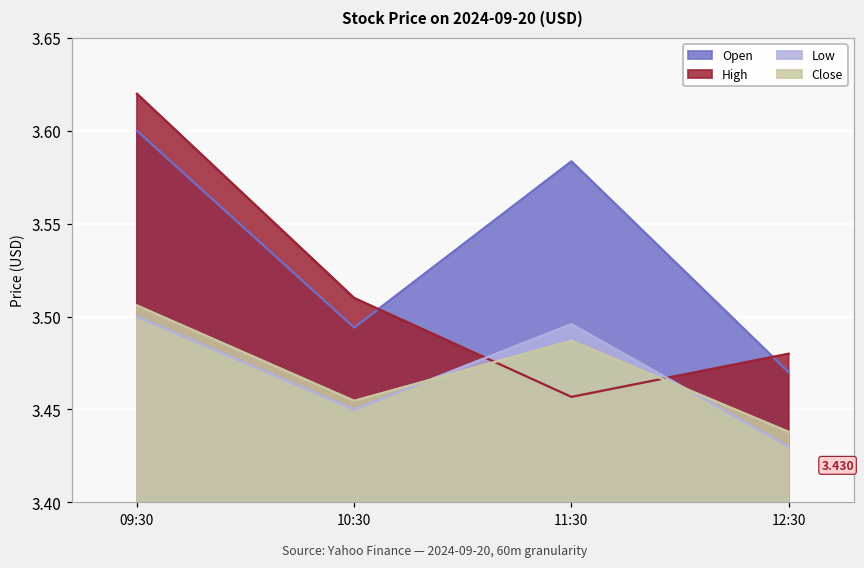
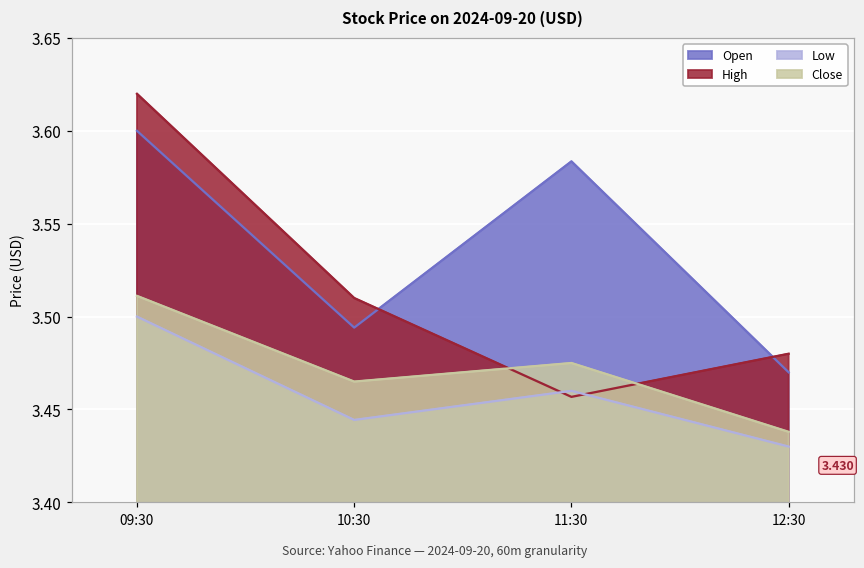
  {
    "Open": {
      "09:30": 3.600,
      "10:30": 3.494,
      "11:30": 3.584,
      "12:30": 3.470
    },
    "High": {
      "09:30": 3.620,
      "10:30": 3.510,
      "11:30": 3.457,
      "12:30": 3.480
    },
    "Low": {
      "09:30": 3.500,
-     "10:30": 3.450,
-     "11:30": 3.496,
+     "10:30": 3.444,
+     "11:30": 3.460,
      "12:30": 3.430
    },
    "Close": {
-     "09:30": 3.506,
-     "10:30": 3.455,
-     "11:30": 3.487,
+     "09:30": 3.511,
+     "10:30": 3.465,
+     "11:30": 3.475,
      "12:30": 3.438
    }
  }
